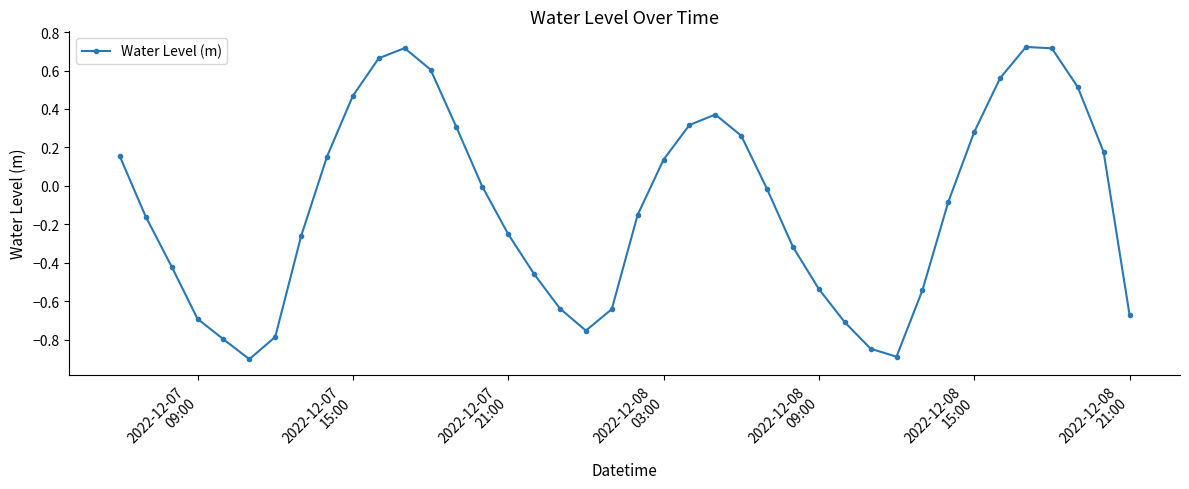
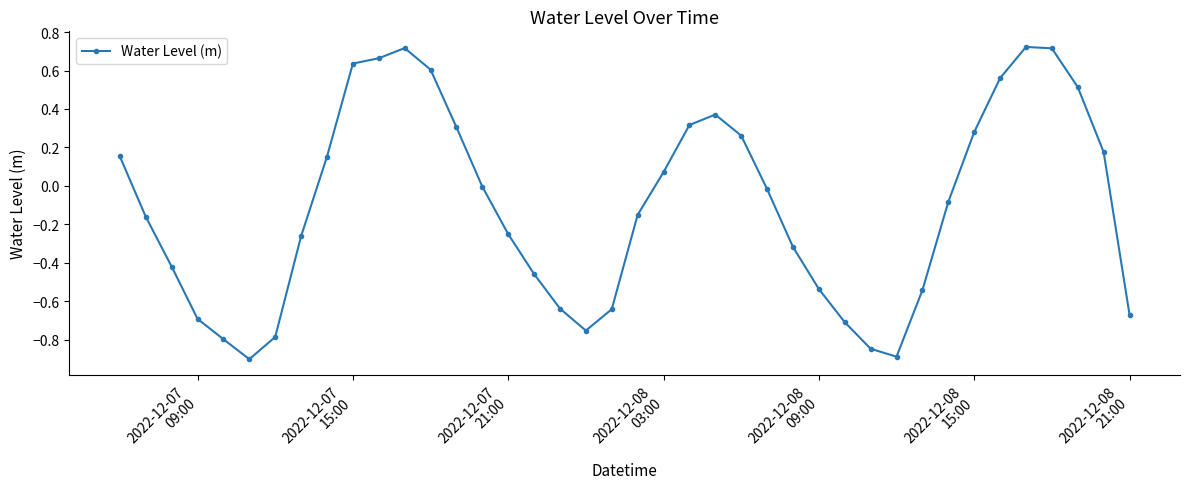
  {
    "2022-12-07 09:00": -0.69,
-   "2022-12-07 15:00": 0.47,
+   "2022-12-07 15:00": 0.64,
    "2022-12-07 21:00": -0.25,
-   "2022-12-08 03:00": 0.14,
+   "2022-12-08 03:00": 0.07,
    "2022-12-08 09:00": -0.54,
    "2022-12-08 15:00": 0.28,
    "2022-12-08 21:00": -0.67
  }
